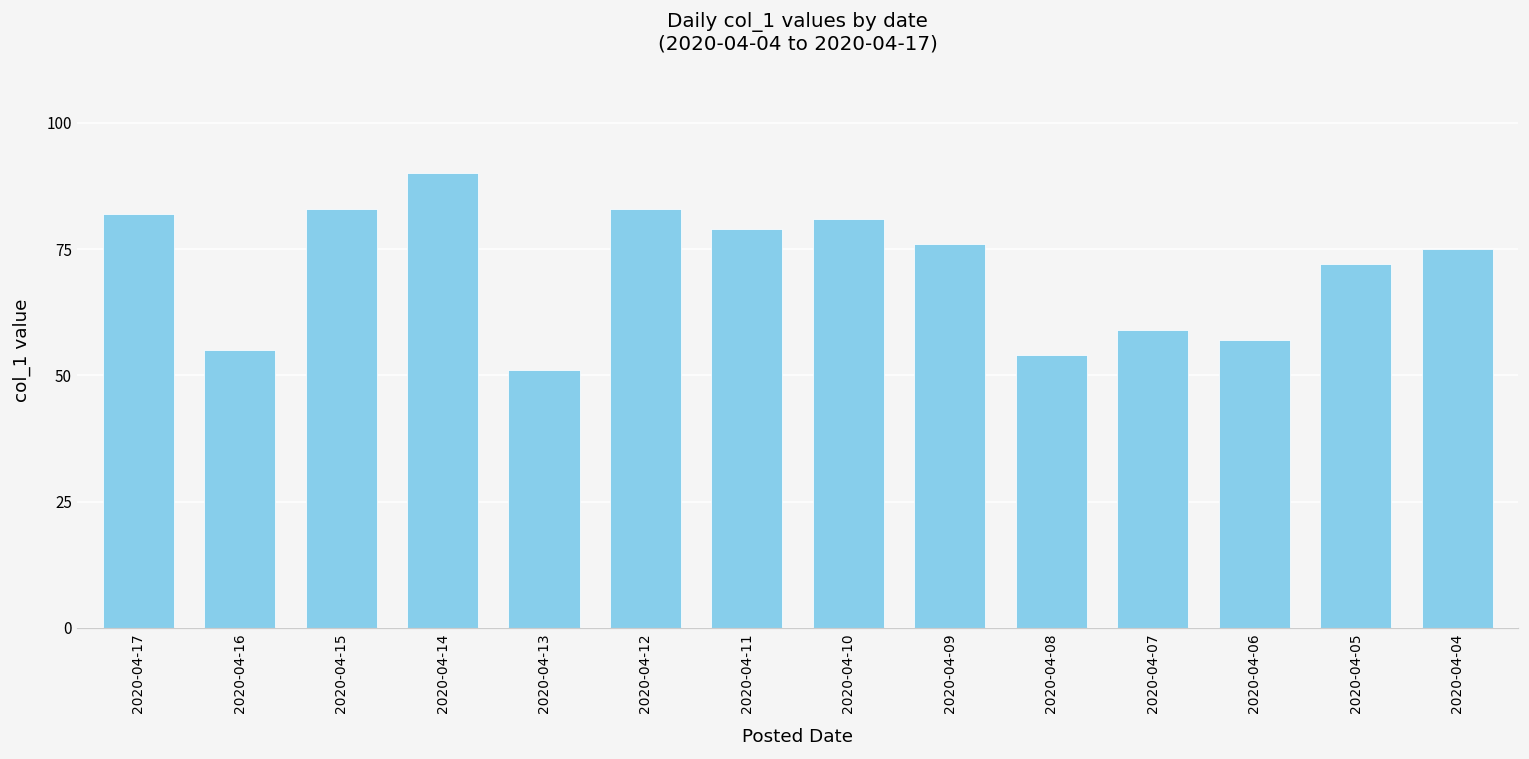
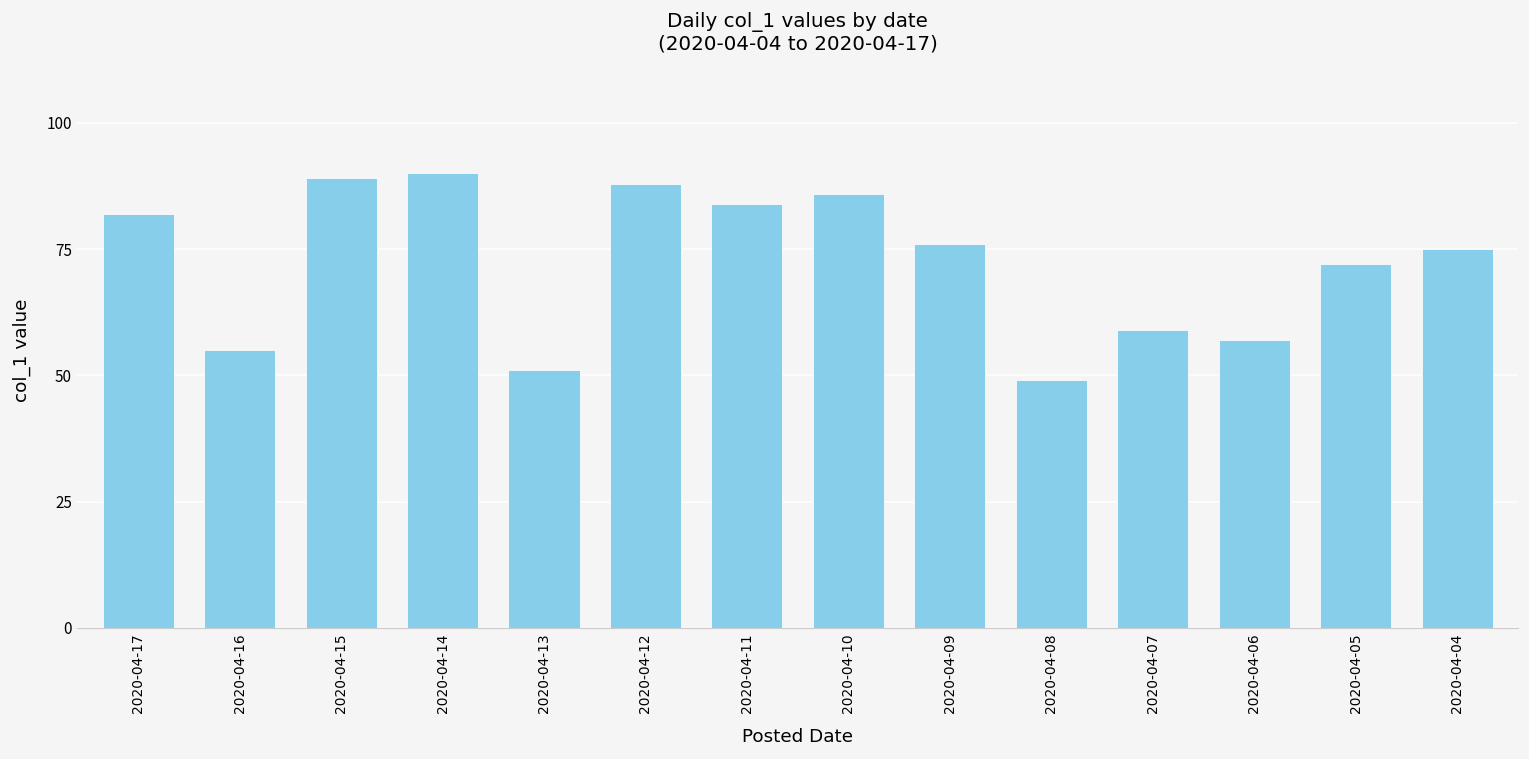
  {
    "2020-04-17": 82,
    "2020-04-16": 55,
-   "2020-04-15": 83,
+   "2020-04-15": 89,
    "2020-04-14": 90,
    "2020-04-13": 51,
-   "2020-04-12": 83,
-   "2020-04-11": 79,
-   "2020-04-10": 81,
+   "2020-04-12": 88,
+   "2020-04-11": 84,
+   "2020-04-10": 86,
    "2020-04-09": 76,
-   "2020-04-08": 54,
+   "2020-04-08": 49,
    "2020-04-07": 59,
    "2020-04-06": 57,
    "2020-04-05": 72,
    "2020-04-04": 75
  }
